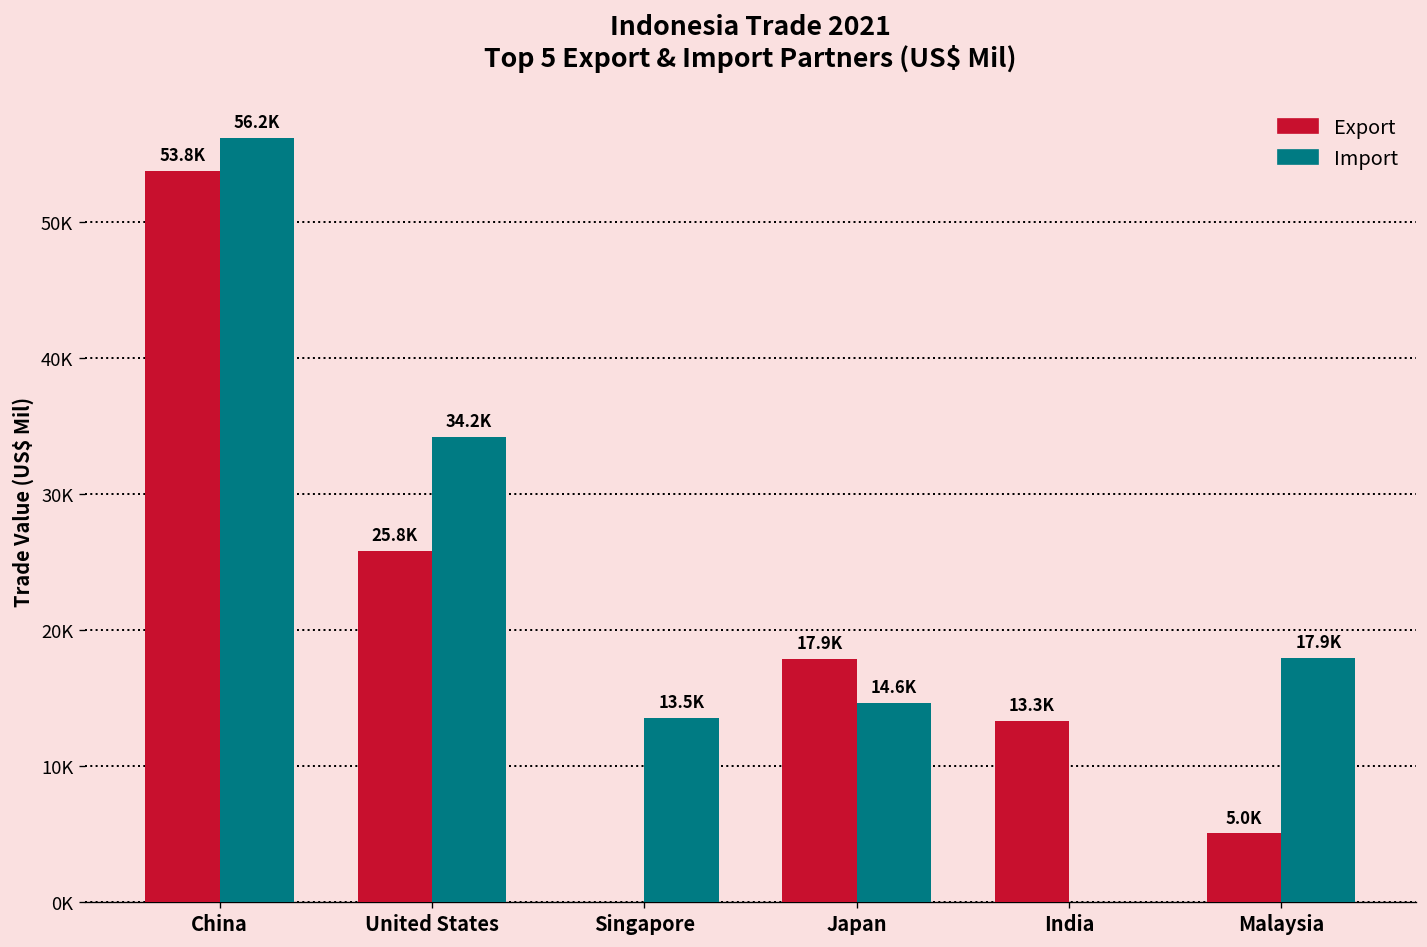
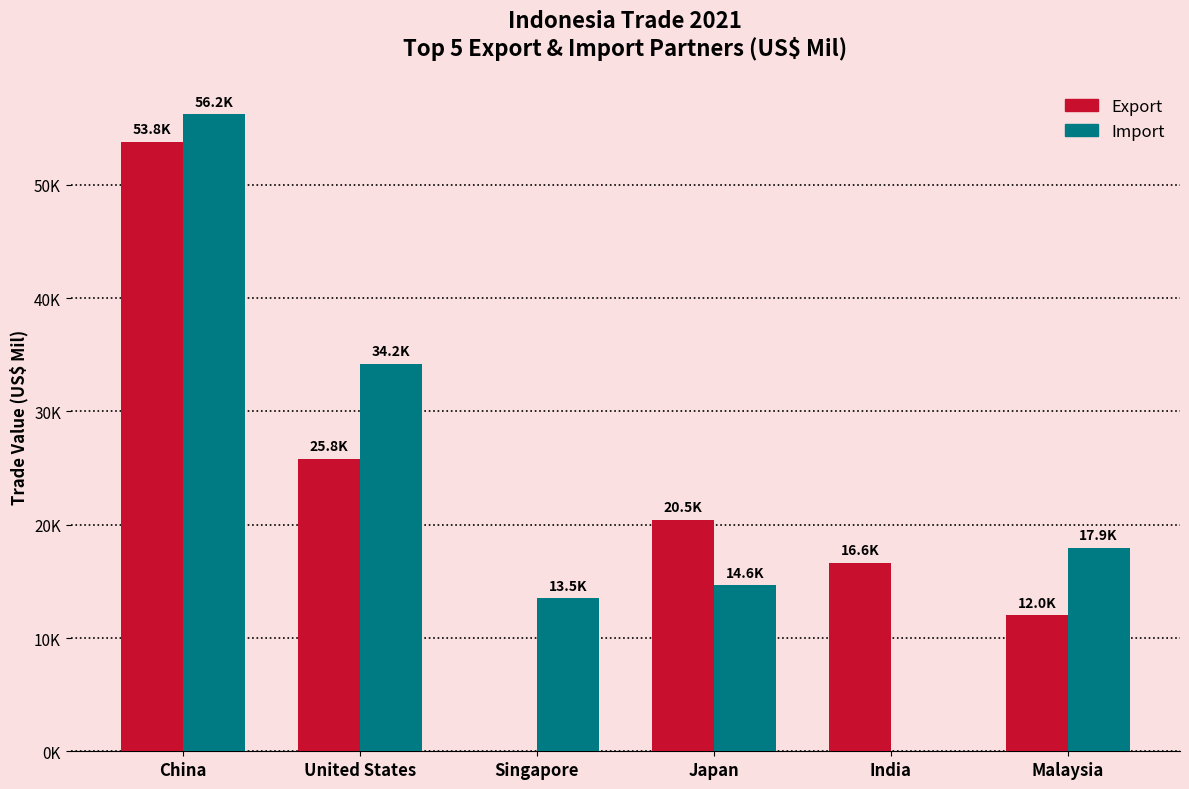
  {
    "Export": {
      "China": "53.8K",
      "United States": "25.8K",
-     "Japan": "17.9K",
-     "India": "13.3K",
-     "Malaysia": "5.0K"
+     "Japan": "20.5K",
+     "India": "16.6K",
+     "Malaysia": "12.0K"
    },
    "Import": {
      "China": "56.2K",
      "United States": "34.2K",
      "Singapore": "13.5K",
      "Japan": "14.6K",
      "Malaysia": "17.9K"
    }
  }
